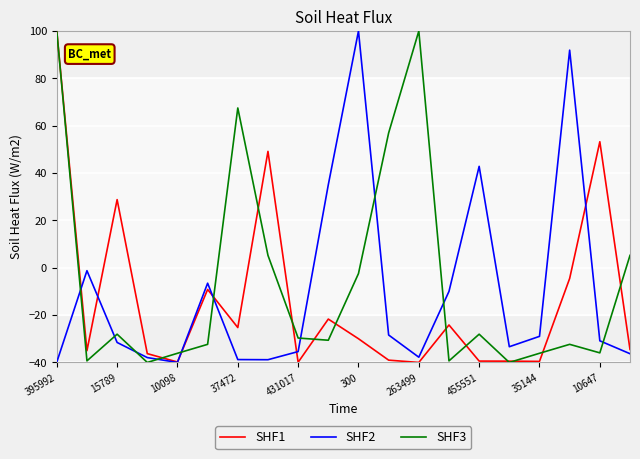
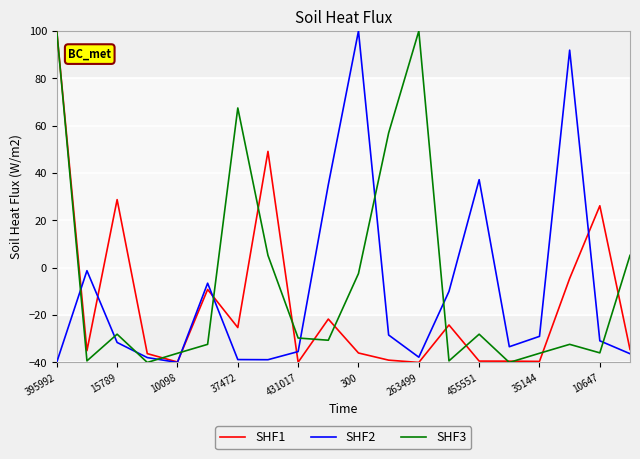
  {
    "SHF1": {
      "15789": 29,
      "37472": -25,
      "431017": -40,
-     "300": -30,
+     "300": -36,
      "263499": -40,
      "455551": -39,
      "35144": -40,
-     "10647": 53
+     "10647": 26
    },
    "SHF2": {
      "395992": -40,
      "15789": -32,
      "37472": -39,
      "431017": -35,
      "300": 100,
      "263499": -38,
-     "455551": 43,
+     "455551": 37,
      "35144": -29,
      "10647": -31
    },
    "SHF3": {
      "15789": -28,
      "10098": -36,
      "37472": 67,
      "431017": -30,
      "300": -2,
      "263499": 100,
      "455551": -28,
      "35144": -36,
      "10647": -36
    }
  }
